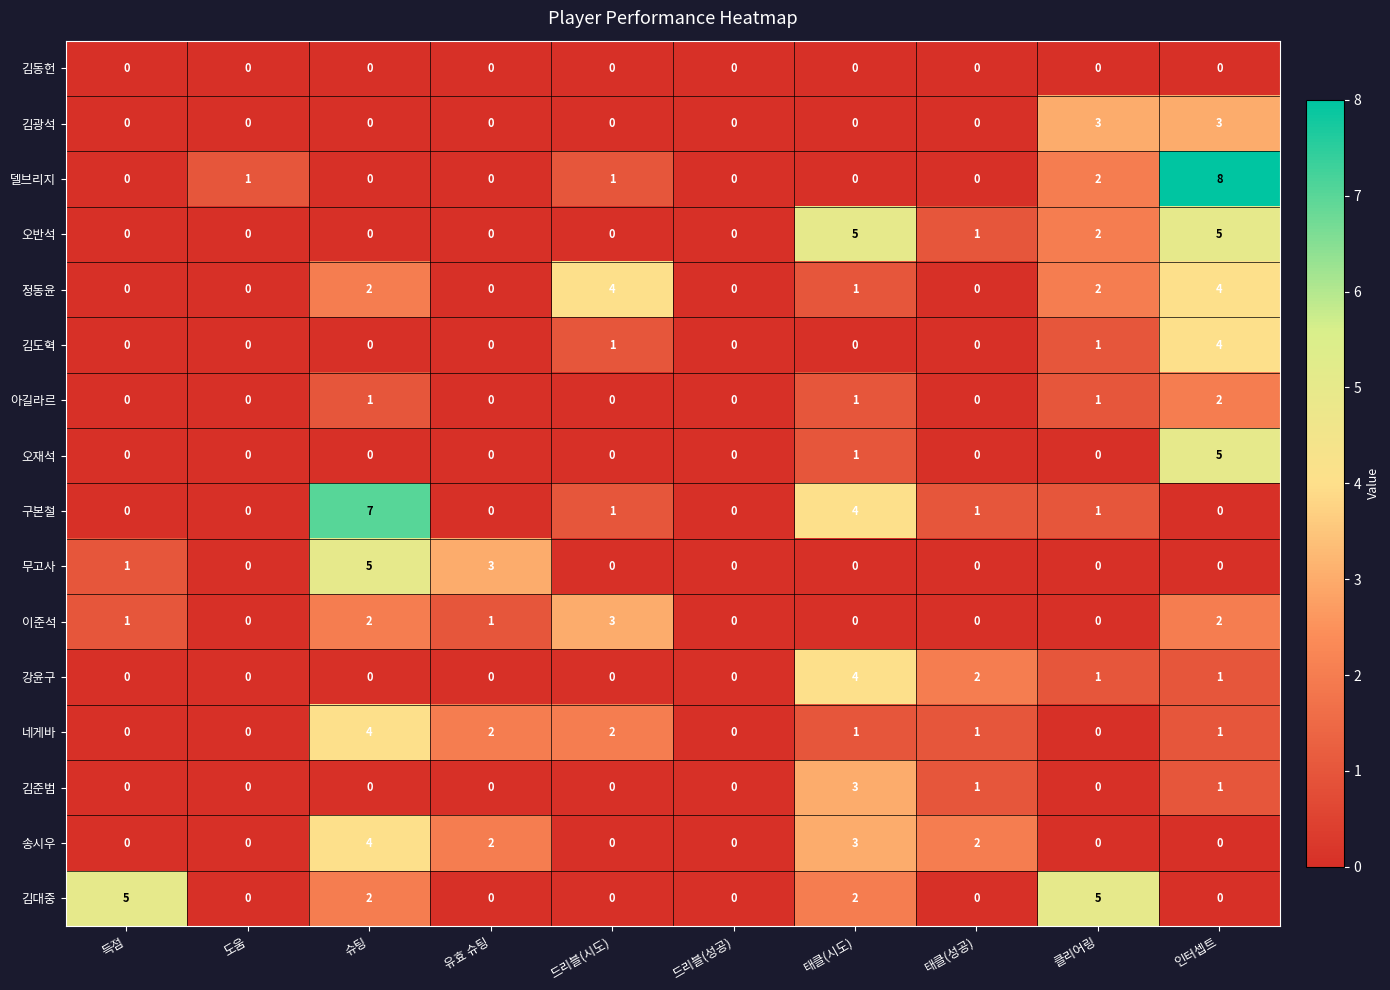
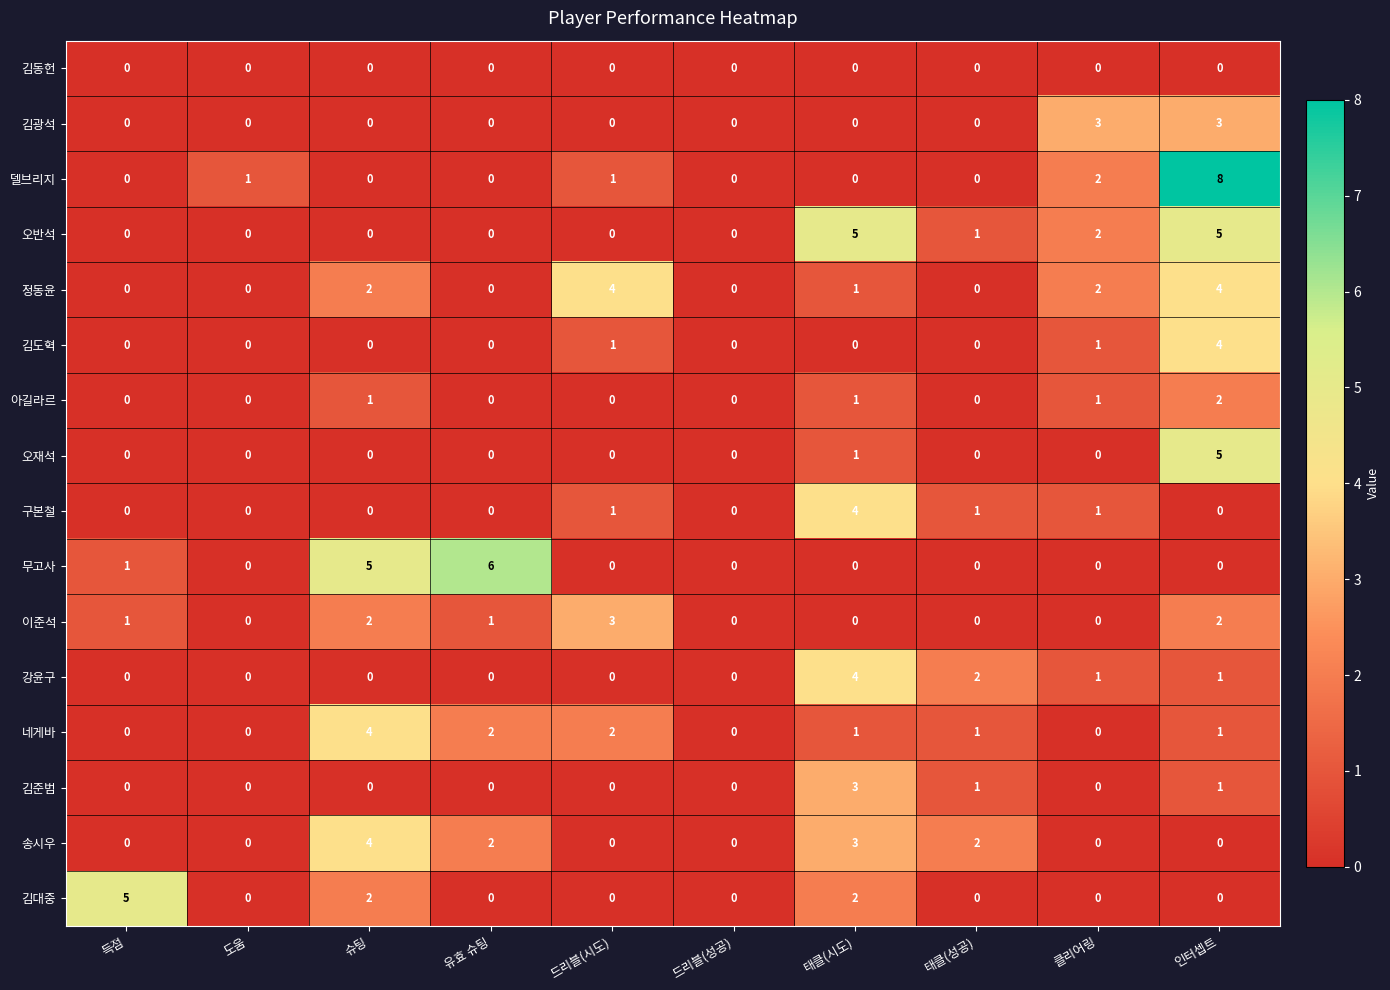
  {
    "김동헌": {
      "득점": 0,
      "도움": 0,
      "슈팅": 0,
      "유효 슈팅": 0,
      "드리블(시도)": 0,
      "드리블(성공)": 0,
      "태클(시도)": 0,
      "태클(성공)": 0,
      "클리어링": 0,
      "인터셉트": 0
    },
    "김광석": {
      "득점": 0,
      "도움": 0,
      "슈팅": 0,
      "유효 슈팅": 0,
      "드리블(시도)": 0,
      "드리블(성공)": 0,
      "태클(시도)": 0,
      "태클(성공)": 0,
      "클리어링": 3,
      "인터셉트": 3
    },
    "델브리지": {
      "득점": 0,
      "도움": 1,
      "슈팅": 0,
      "유효 슈팅": 0,
      "드리블(시도)": 1,
      "드리블(성공)": 0,
      "태클(시도)": 0,
      "태클(성공)": 0,
      "클리어링": 2,
      "인터셉트": 8
    },
    "오반석": {
      "득점": 0,
      "도움": 0,
      "슈팅": 0,
      "유효 슈팅": 0,
      "드리블(시도)": 0,
      "드리블(성공)": 0,
      "태클(시도)": 5,
      "태클(성공)": 1,
      "클리어링": 2,
      "인터셉트": 5
    },
    "정동윤": {
      "득점": 0,
      "도움": 0,
      "슈팅": 2,
      "유효 슈팅": 0,
      "드리블(시도)": 4,
      "드리블(성공)": 0,
      "태클(시도)": 1,
      "태클(성공)": 0,
      "클리어링": 2,
      "인터셉트": 4
    },
    "김도혁": {
      "득점": 0,
      "도움": 0,
      "슈팅": 0,
      "유효 슈팅": 0,
      "드리블(시도)": 1,
      "드리블(성공)": 0,
      "태클(시도)": 0,
      "태클(성공)": 0,
      "클리어링": 1,
      "인터셉트": 4
    },
    "아길라르": {
      "득점": 0,
      "도움": 0,
      "슈팅": 1,
      "유효 슈팅": 0,
      "드리블(시도)": 0,
      "드리블(성공)": 0,
      "태클(시도)": 1,
      "태클(성공)": 0,
      "클리어링": 1,
      "인터셉트": 2
    },
    "오재석": {
      "득점": 0,
      "도움": 0,
      "슈팅": 0,
      "유효 슈팅": 0,
      "드리블(시도)": 0,
      "드리블(성공)": 0,
      "태클(시도)": 1,
      "태클(성공)": 0,
      "클리어링": 0,
      "인터셉트": 5
    },
    "구본철": {
      "득점": 0,
      "도움": 0,
-     "슈팅": 7,
+     "슈팅": 0,
      "유효 슈팅": 0,
      "드리블(시도)": 1,
      "드리블(성공)": 0,
      "태클(시도)": 4,
      "태클(성공)": 1,
      "클리어링": 1,
      "인터셉트": 0
    },
    "무고사": {
      "득점": 1,
      "도움": 0,
      "슈팅": 5,
-     "유효 슈팅": 3,
+     "유효 슈팅": 6,
      "드리블(시도)": 0,
      "드리블(성공)": 0,
      "태클(시도)": 0,
      "태클(성공)": 0,
      "클리어링": 0,
      "인터셉트": 0
    },
    "이준석": {
      "득점": 1,
      "도움": 0,
      "슈팅": 2,
      "유효 슈팅": 1,
      "드리블(시도)": 3,
      "드리블(성공)": 0,
      "태클(시도)": 0,
      "태클(성공)": 0,
      "클리어링": 0,
      "인터셉트": 2
    },
    "강윤구": {
      "득점": 0,
      "도움": 0,
      "슈팅": 0,
      "유효 슈팅": 0,
      "드리블(시도)": 0,
      "드리블(성공)": 0,
      "태클(시도)": 4,
      "태클(성공)": 2,
      "클리어링": 1,
      "인터셉트": 1
    },
    "네게바": {
      "득점": 0,
      "도움": 0,
      "슈팅": 4,
      "유효 슈팅": 2,
      "드리블(시도)": 2,
      "드리블(성공)": 0,
      "태클(시도)": 1,
      "태클(성공)": 1,
      "클리어링": 0,
      "인터셉트": 1
    },
    "김준범": {
      "득점": 0,
      "도움": 0,
      "슈팅": 0,
      "유효 슈팅": 0,
      "드리블(시도)": 0,
      "드리블(성공)": 0,
      "태클(시도)": 3,
      "태클(성공)": 1,
      "클리어링": 0,
      "인터셉트": 1
    },
    "송시우": {
      "득점": 0,
      "도움": 0,
      "슈팅": 4,
      "유효 슈팅": 2,
      "드리블(시도)": 0,
      "드리블(성공)": 0,
      "태클(시도)": 3,
      "태클(성공)": 2,
      "클리어링": 0,
      "인터셉트": 0
    },
    "김대중": {
      "득점": 5,
      "도움": 0,
      "슈팅": 2,
      "유효 슈팅": 0,
      "드리블(시도)": 0,
      "드리블(성공)": 0,
      "태클(시도)": 2,
      "태클(성공)": 0,
-     "클리어링": 5,
+     "클리어링": 0,
      "인터셉트": 0
    }
  }
